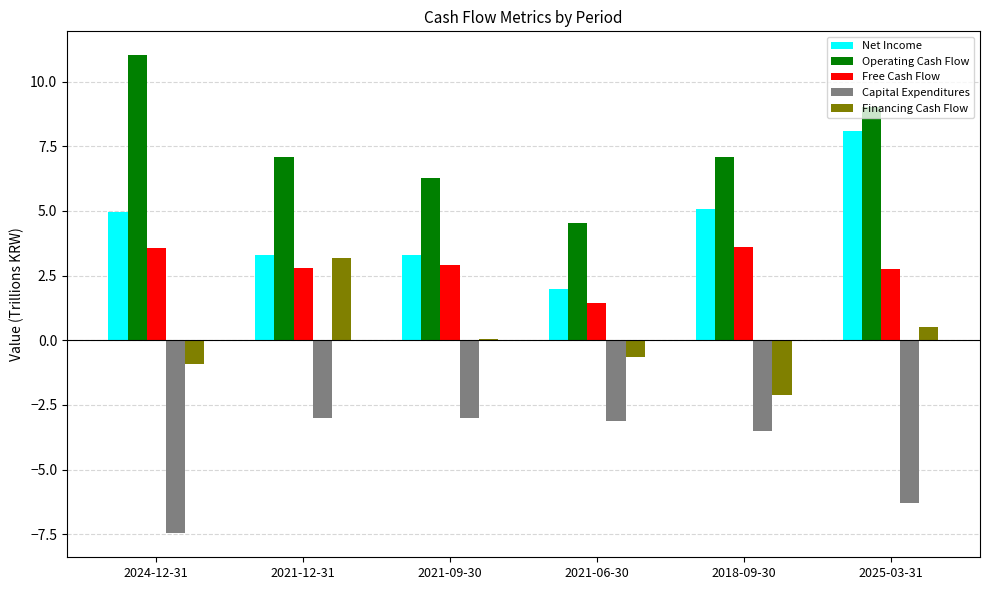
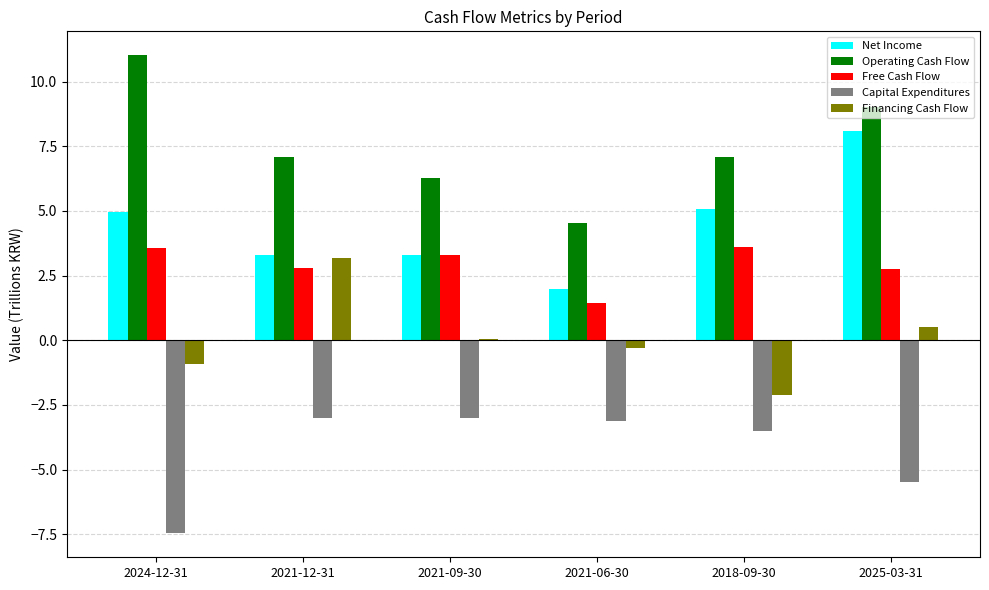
  {
    "Net Income": {
      "2024-12-31": 4.9,
      "2021-12-31": 3.3,
      "2021-09-30": 3.3,
      "2021-06-30": 2.0,
      "2018-09-30": 5.1,
      "2025-03-31": 8.1
    },
    "Operating Cash Flow": {
      "2024-12-31": 11.0,
      "2021-12-31": 7.1,
      "2021-09-30": 6.3,
      "2021-06-30": 4.5,
      "2018-09-30": 7.1
    },
    "Free Cash Flow": {
      "2024-12-31": 3.6,
      "2021-12-31": 2.8,
-     "2021-09-30": 2.9,
+     "2021-09-30": 3.3,
      "2021-06-30": 1.4,
      "2018-09-30": 3.6,
      "2025-03-31": 2.7
    },
    "Capital Expenditures": {
      "2024-12-31": -7.5,
      "2021-12-31": -3.0,
      "2021-09-30": -3.0,
      "2021-06-30": -3.1,
      "2018-09-30": -3.5,
-     "2025-03-31": -6.3
+     "2025-03-31": -5.5
    },
    "Financing Cash Flow": {
      "2024-12-31": -0.9,
      "2021-12-31": 3.2,
-     "2021-06-30": -0.6,
+     "2021-06-30": -0.3,
      "2018-09-30": -2.1,
      "2025-03-31": 0.5
    }
  }
